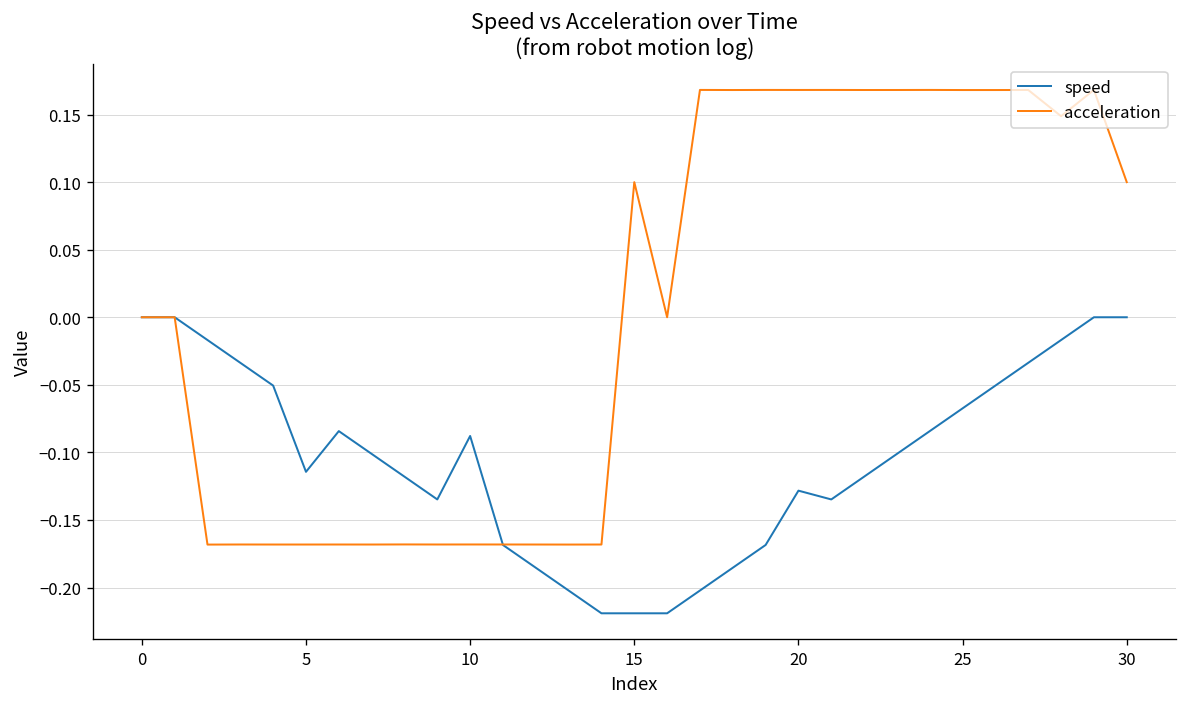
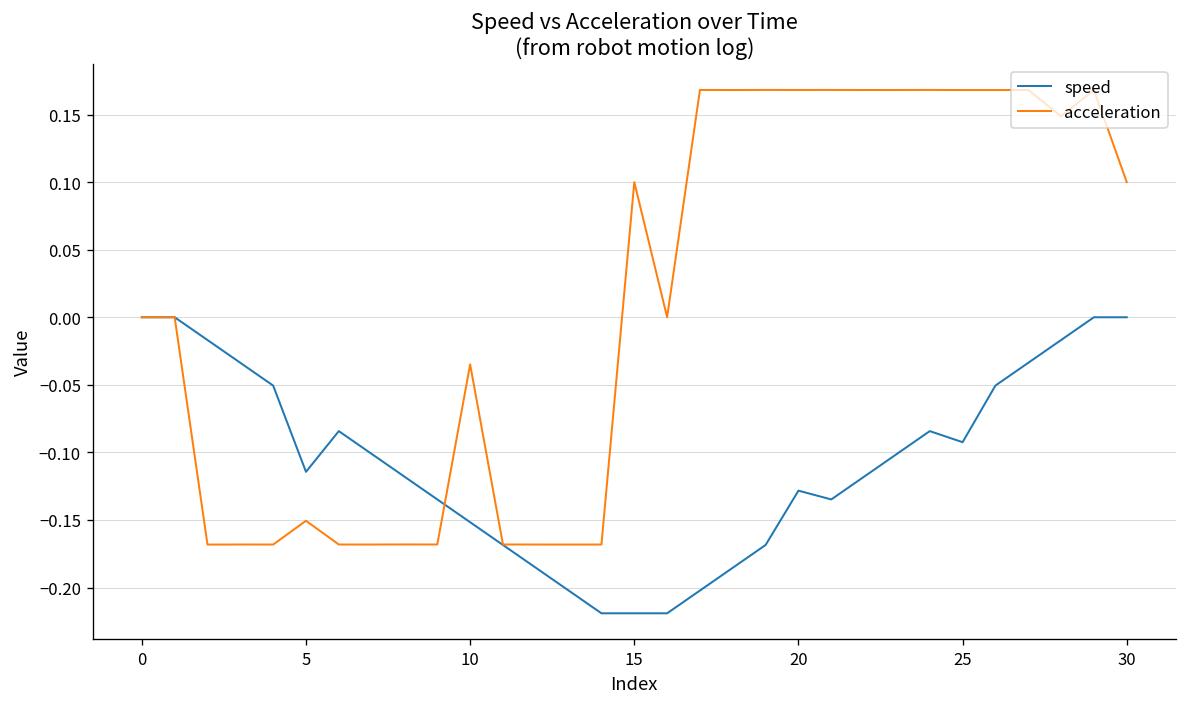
  {
    "speed": {
      "5": -0.114,
-     "10": -0.088,
+     "10": -0.152,
      "15": -0.219,
      "20": -0.128,
-     "25": -0.067,
+     "25": -0.092,
      "30": 0.000
    },
    "acceleration": {
-     "5": -0.168,
-     "10": -0.168,
+     "5": -0.151,
+     "10": -0.035,
      "15": 0.100,
      "20": 0.168,
      "25": 0.168,
      "30": 0.100
    }
  }
